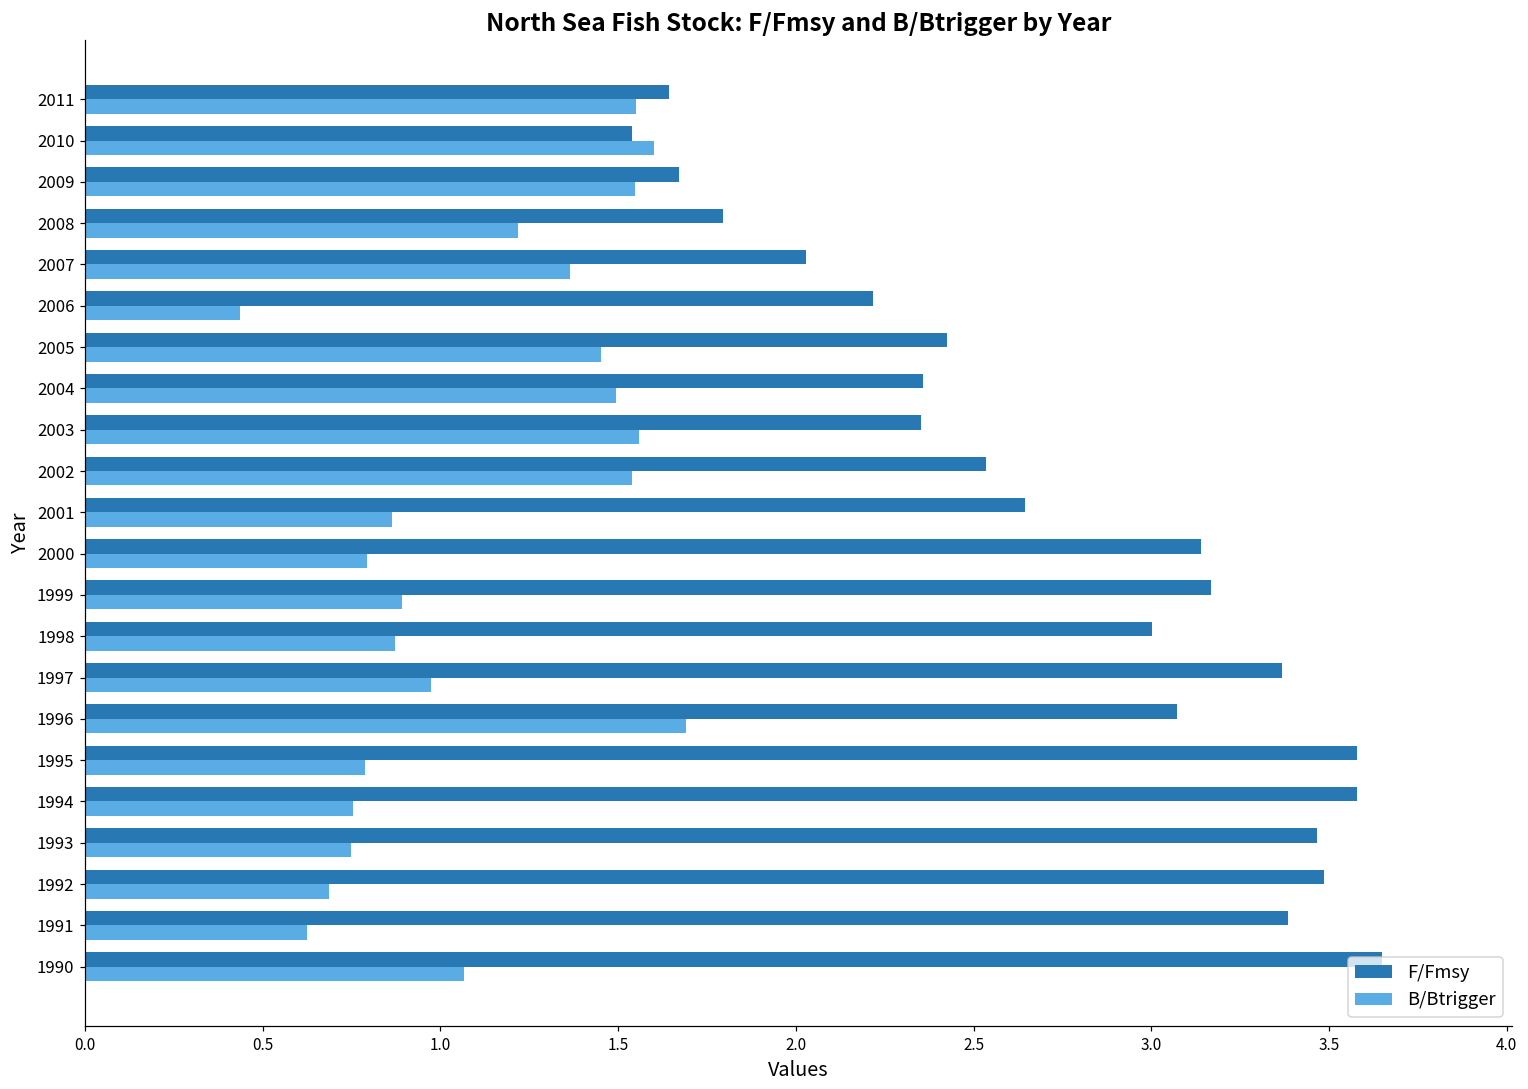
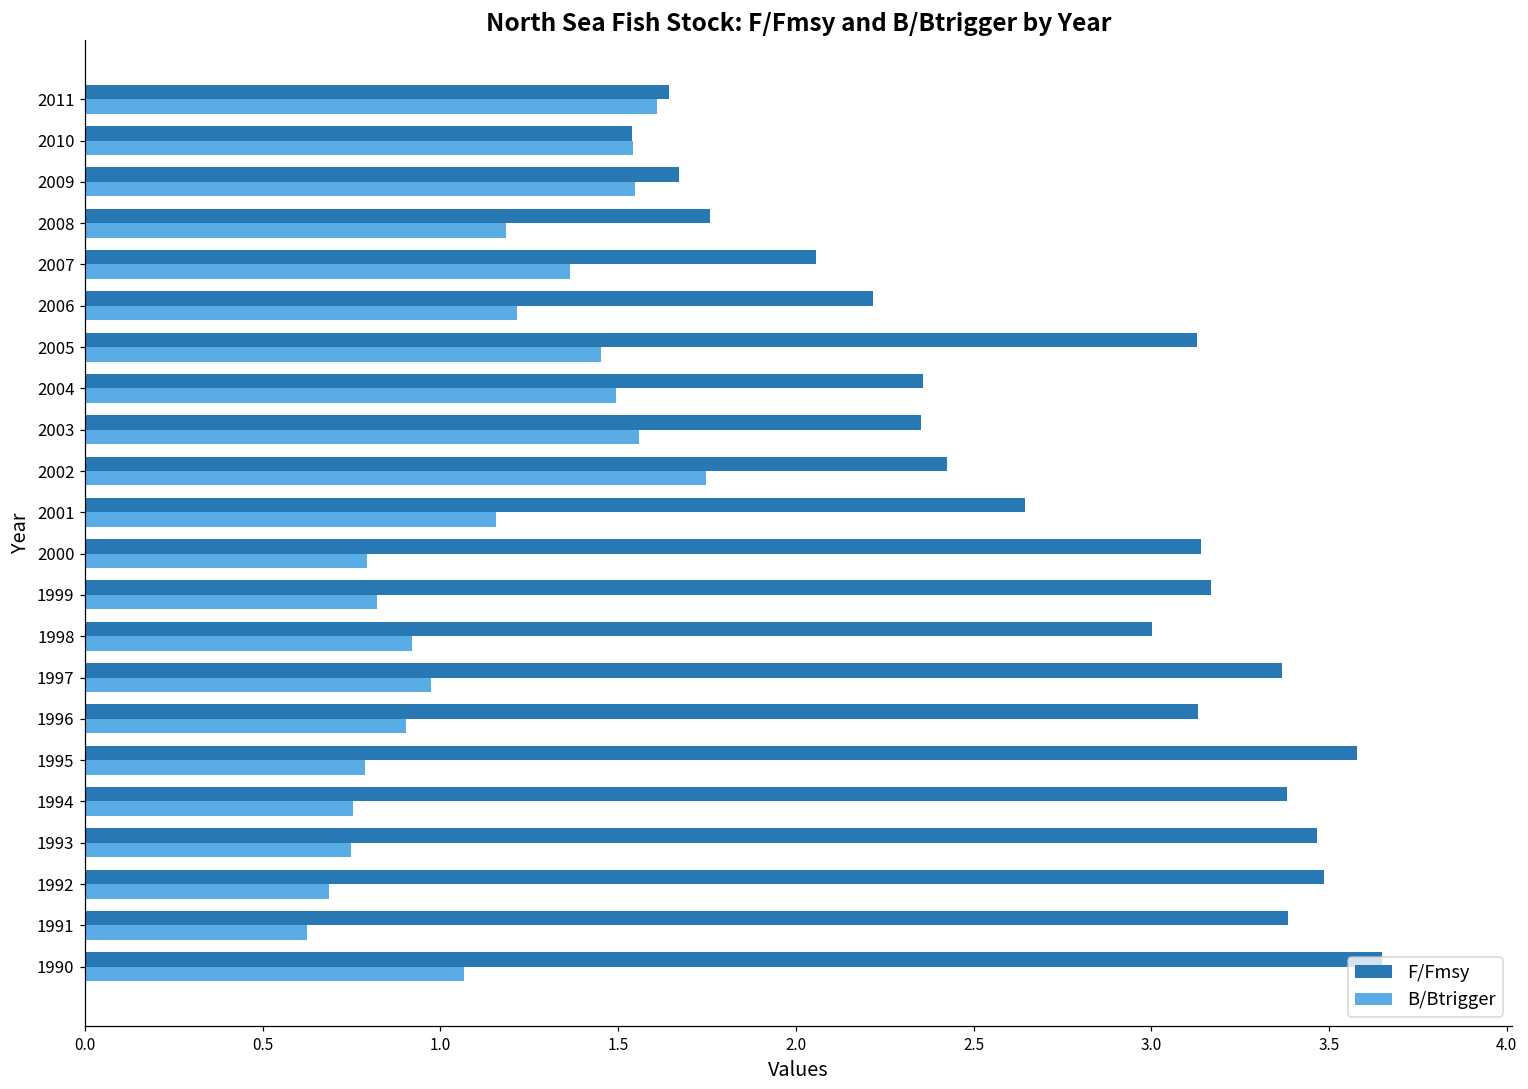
  {
    "F/Fmsy": {
      "2011": 1.64,
      "2010": 1.54,
      "2009": 1.67,
-     "2008": 1.79,
-     "2007": 2.03,
+     "2008": 1.76,
+     "2007": 2.06,
      "2006": 2.22,
-     "2005": 2.43,
+     "2005": 3.13,
      "2004": 2.36,
      "2003": 2.35,
-     "2002": 2.53,
+     "2002": 2.43,
      "2001": 2.65,
      "2000": 3.14,
      "1999": 3.17,
      "1998": 3.00,
      "1997": 3.37,
-     "1996": 3.07,
+     "1996": 3.13,
      "1995": 3.58,
-     "1994": 3.58,
+     "1994": 3.38,
      "1993": 3.47,
      "1992": 3.49,
      "1991": 3.39
    },
    "B/Btrigger": {
-     "2011": 1.55,
-     "2010": 1.60,
+     "2011": 1.61,
+     "2010": 1.54,
      "2009": 1.55,
-     "2008": 1.22,
+     "2008": 1.18,
      "2007": 1.36,
-     "2006": 0.44,
+     "2006": 1.22,
      "2005": 1.45,
      "2004": 1.49,
      "2003": 1.56,
-     "2002": 1.54,
-     "2001": 0.86,
+     "2002": 1.75,
+     "2001": 1.16,
      "2000": 0.79,
-     "1999": 0.89,
-     "1998": 0.87,
+     "1999": 0.82,
+     "1998": 0.92,
      "1997": 0.97,
-     "1996": 1.69,
+     "1996": 0.90,
      "1995": 0.79,
      "1994": 0.75,
      "1993": 0.75,
      "1992": 0.69,
      "1991": 0.62,
      "1990": 1.07
    }
  }
